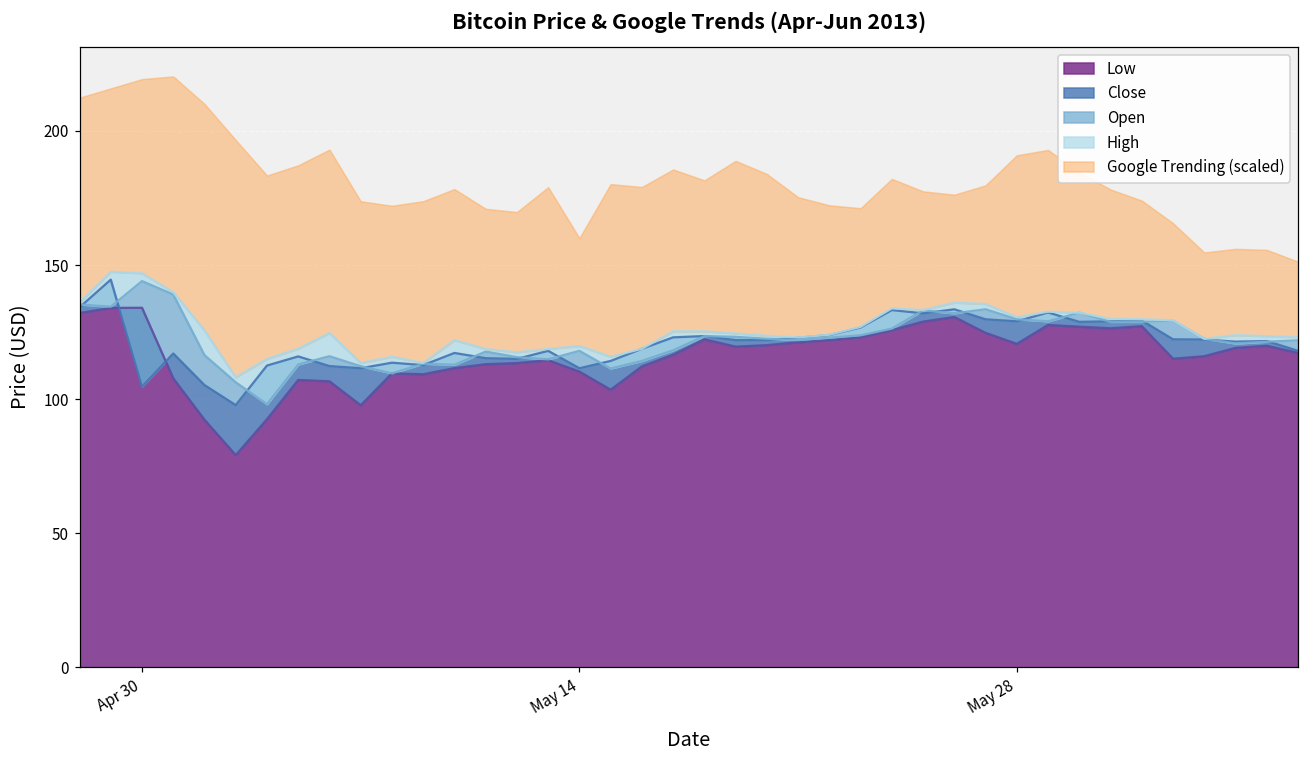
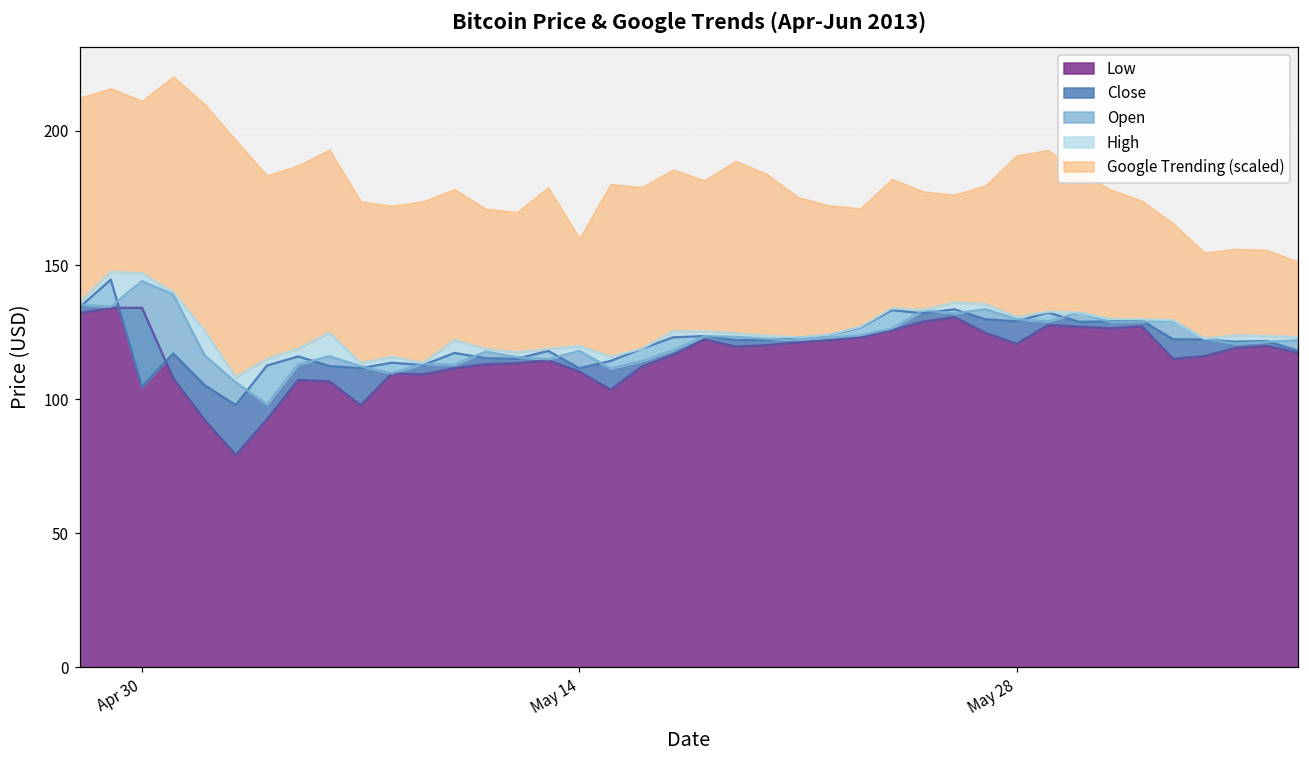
  {
    "Low": {
      "May 14": 110,
      "May 28": 121
    },
    "High": {
      "Apr 30": 147,
      "May 14": 120
    },
    "Google Trending (scaled)": {
-     "Apr 30": 72,
+     "Apr 30": 64,
      "May 14": 40,
      "May 28": 60
    }
  }
